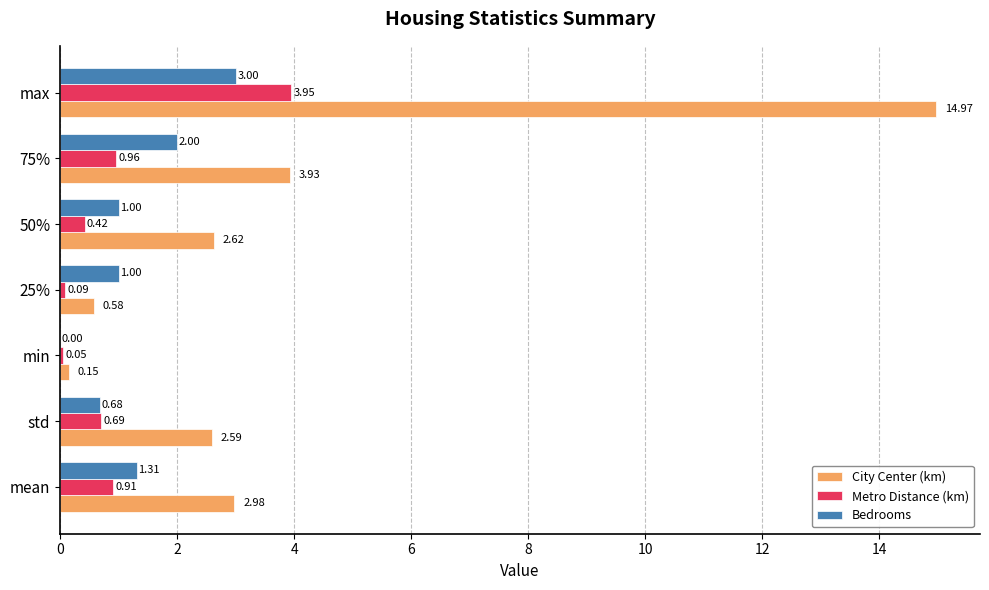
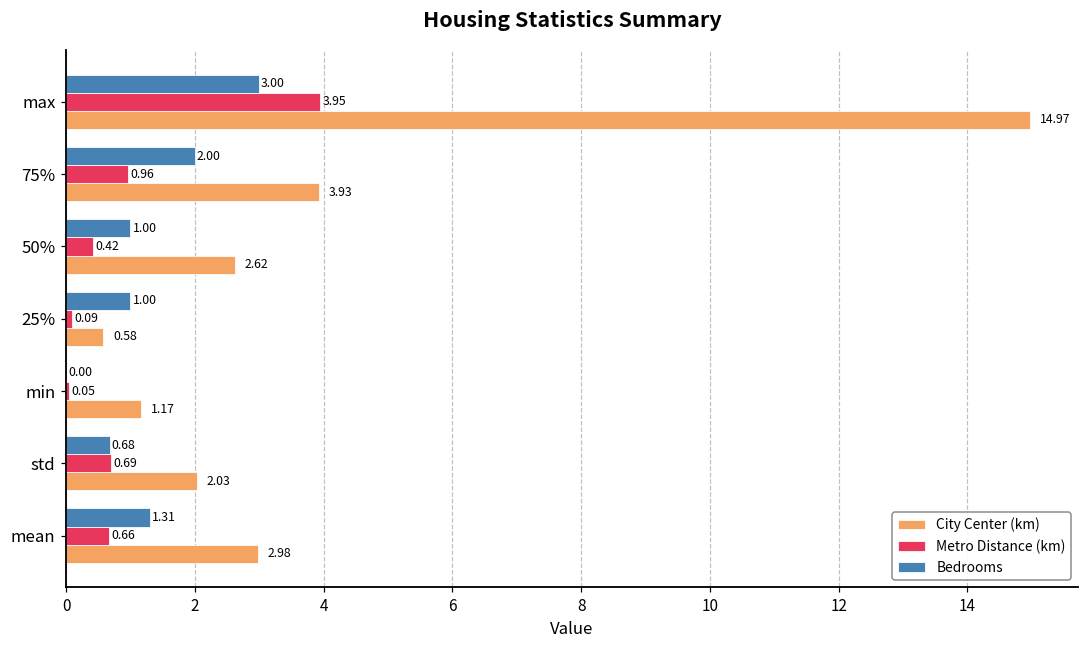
  {
    "City Center (km)": {
      "max": 14.97,
      "75%": 3.93,
      "50%": 2.62,
      "25%": 0.58,
-     "min": 0.15,
-     "std": 2.59,
+     "min": 1.17,
+     "std": 2.03,
      "mean": 2.98
    },
    "Metro Distance (km)": {
      "max": 3.95,
      "75%": 0.96,
      "50%": 0.42,
      "25%": 0.09,
      "min": 0.05,
      "std": 0.69,
-     "mean": 0.91
+     "mean": 0.66
    },
    "Bedrooms": {
      "max": 3.00,
      "75%": 2.00,
      "50%": 1.00,
      "25%": 1.00,
      "min": 0.00,
      "std": 0.68,
      "mean": 1.31
    }
  }
